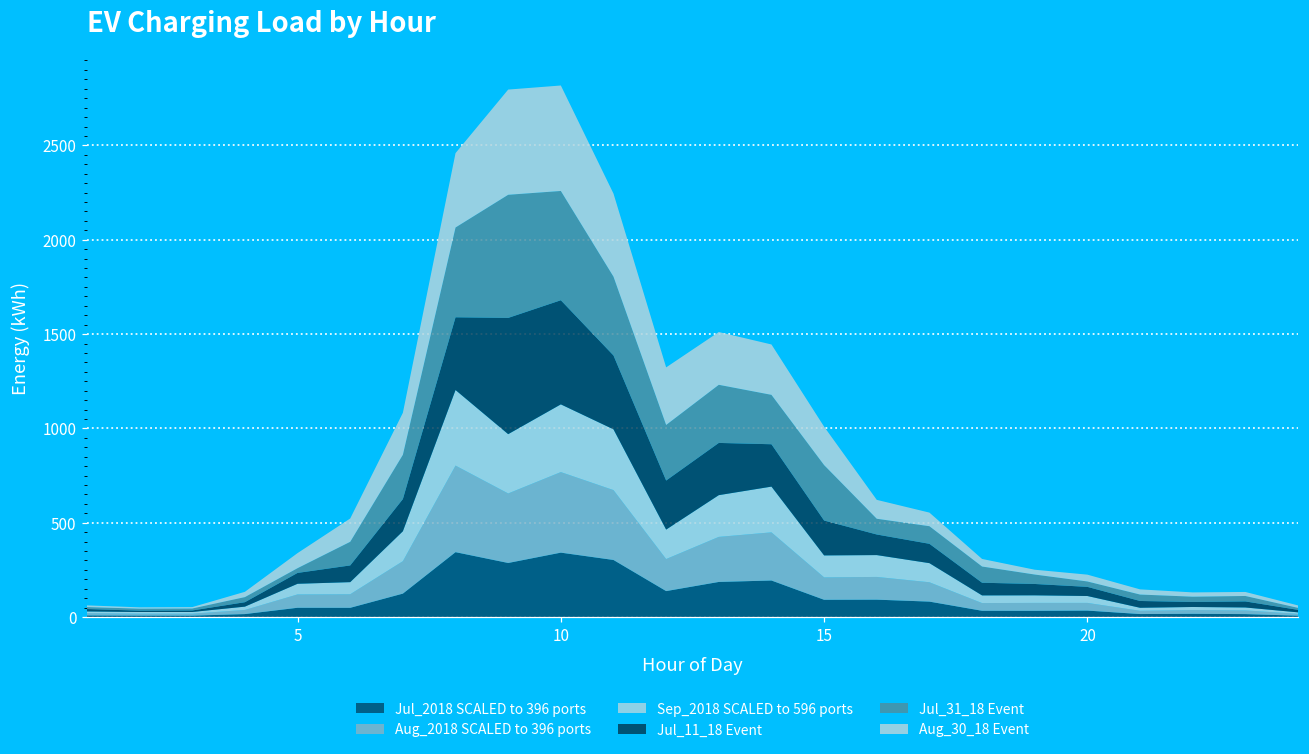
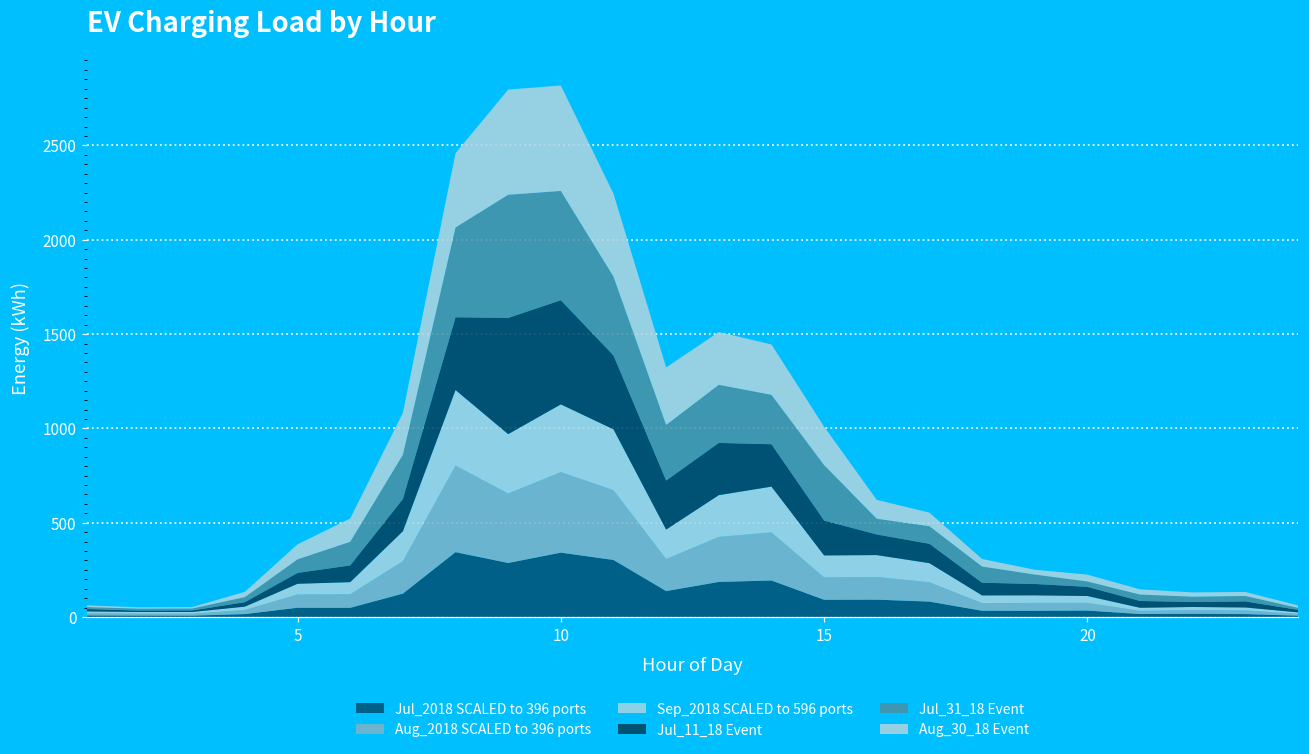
  {
    "Jul_31_18 Event": {
-     "5": 30,
+     "5": 70,
      "10": 580,
      "15": 290,
      "20": 30
    }
  }
